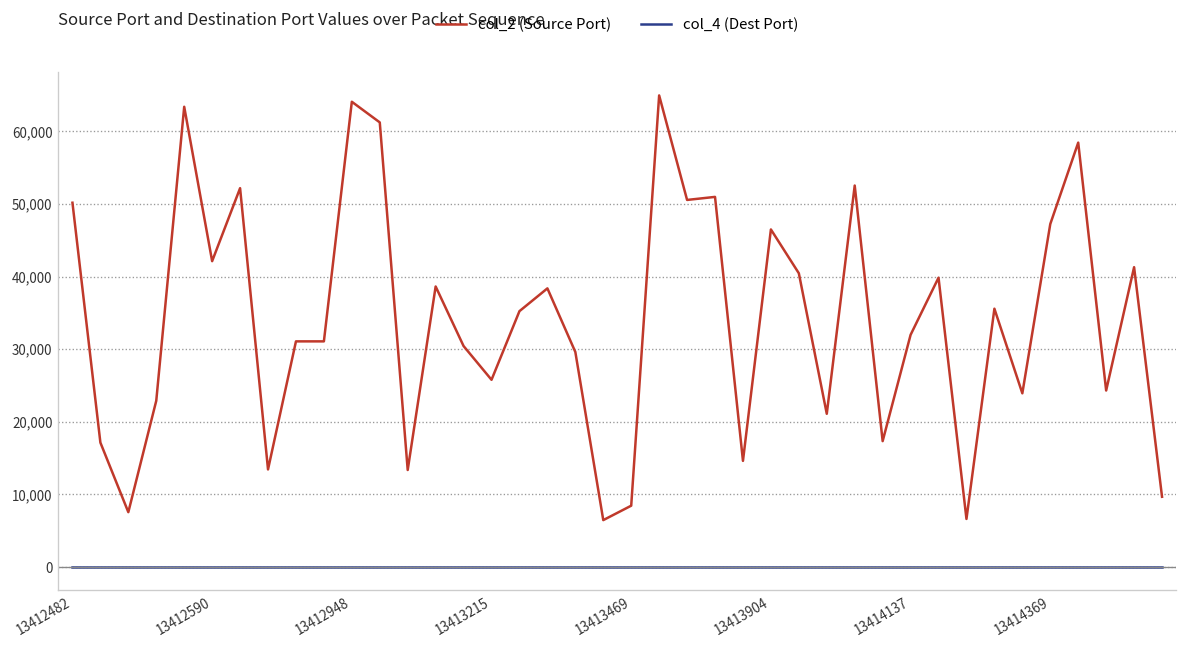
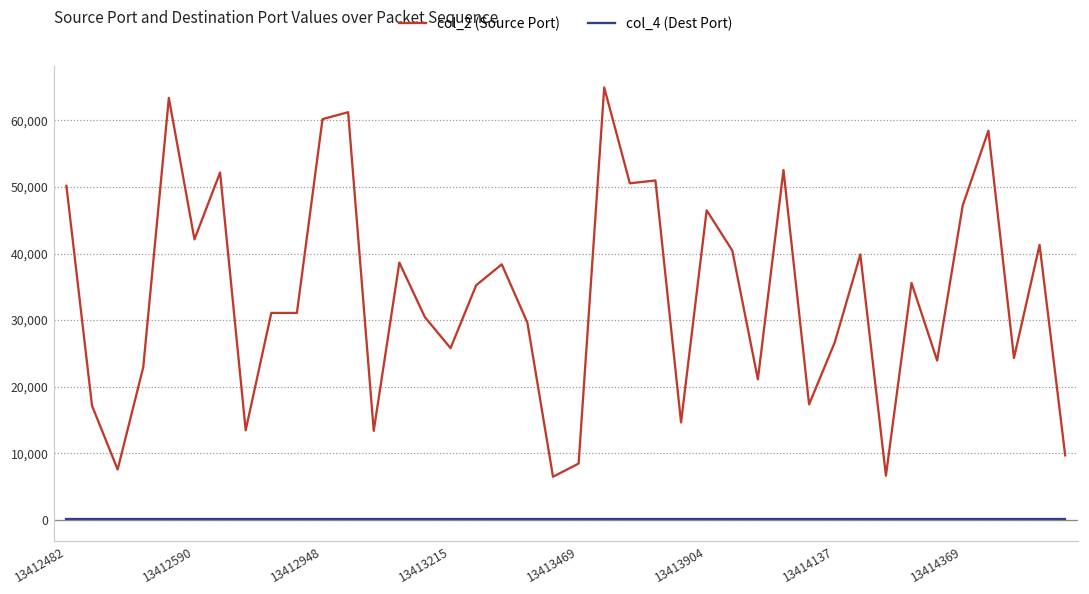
  {
    "col_2 (Source Port)": {
      "13412482": "50,000",
      "13412590": "42,000",
-     "13412948": "64,000",
+     "13412948": "60,000",
      "13413215": "26,000",
      "13413469": "8,000",
      "13413904": "46,000",
-     "13414137": "32,000",
+     "13414137": "27,000",
      "13414369": "47,000"
    },
    "col_4 (Dest Port)": {
      "13412482": "0",
      "13412590": "0",
      "13412948": "0",
      "13413215": "0",
      "13413469": "0",
      "13413904": "0",
      "13414137": "0",
      "13414369": "0"
    }
  }
